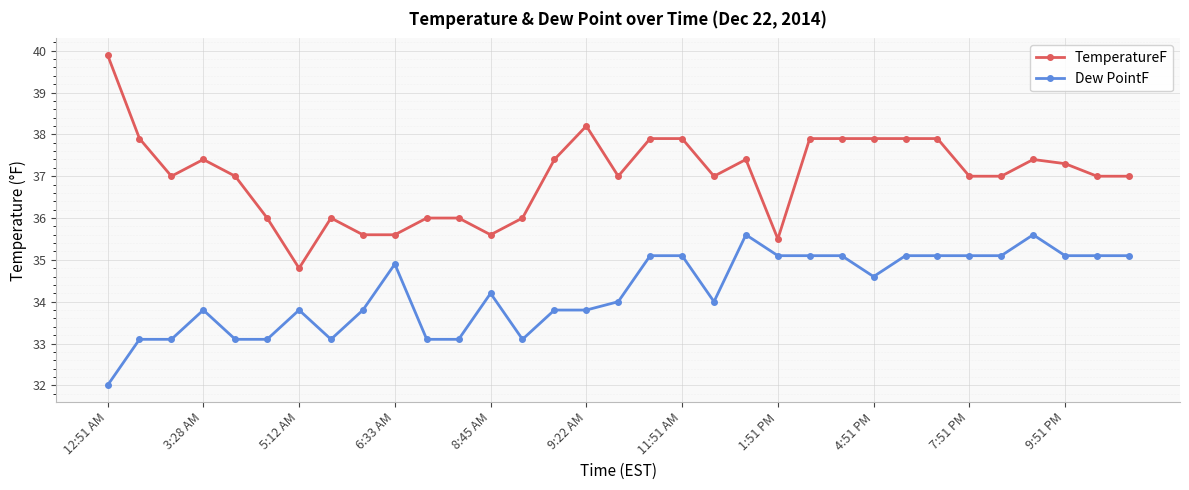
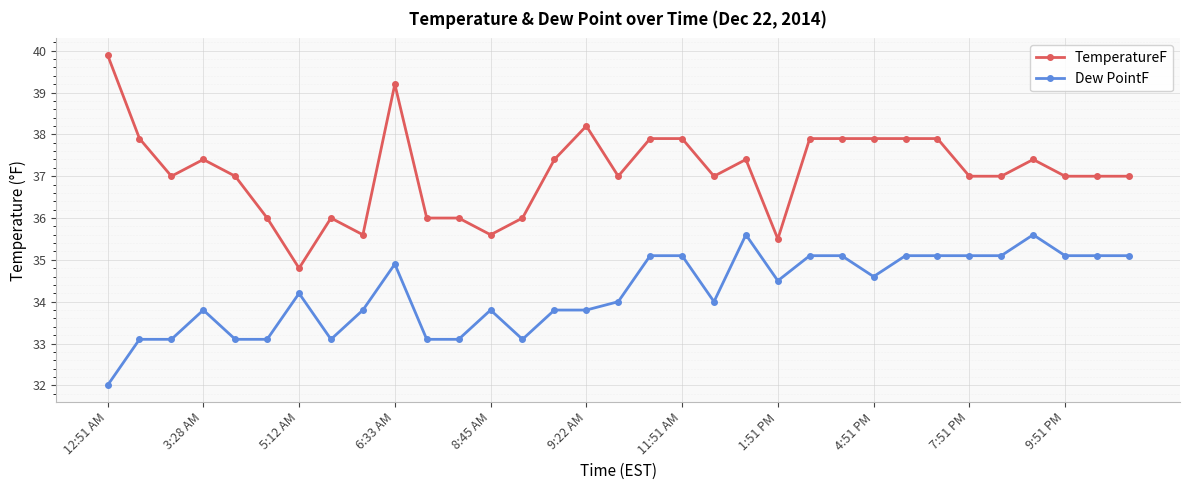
  {
    "TemperatureF": {
      "12:51 AM": 39.9,
      "3:28 AM": 37.4,
      "5:12 AM": 34.8,
-     "6:33 AM": 35.6,
+     "6:33 AM": 39.2,
      "8:45 AM": 35.6,
      "9:22 AM": 38.2,
      "11:51 AM": 37.9,
      "1:51 PM": 35.5,
      "4:51 PM": 37.9,
      "7:51 PM": 37.0,
-     "9:51 PM": 37.3
+     "9:51 PM": 37.0
    },
    "Dew PointF": {
      "12:51 AM": 32.0,
      "3:28 AM": 33.8,
-     "5:12 AM": 33.8,
+     "5:12 AM": 34.2,
      "6:33 AM": 34.9,
-     "8:45 AM": 34.2,
+     "8:45 AM": 33.8,
      "9:22 AM": 33.8,
      "11:51 AM": 35.1,
-     "1:51 PM": 35.1,
+     "1:51 PM": 34.5,
      "4:51 PM": 34.6,
      "7:51 PM": 35.1,
      "9:51 PM": 35.1
    }
  }
